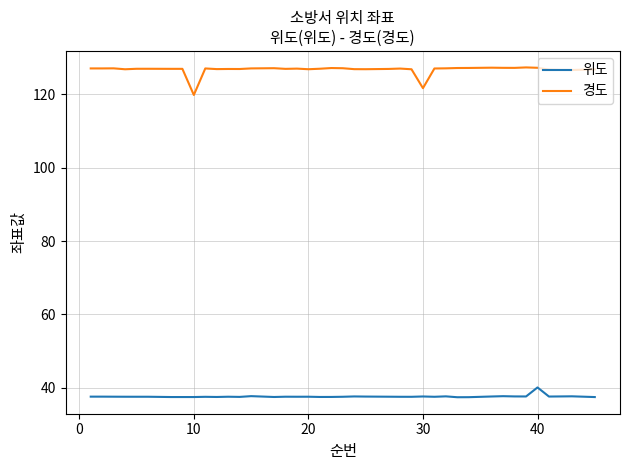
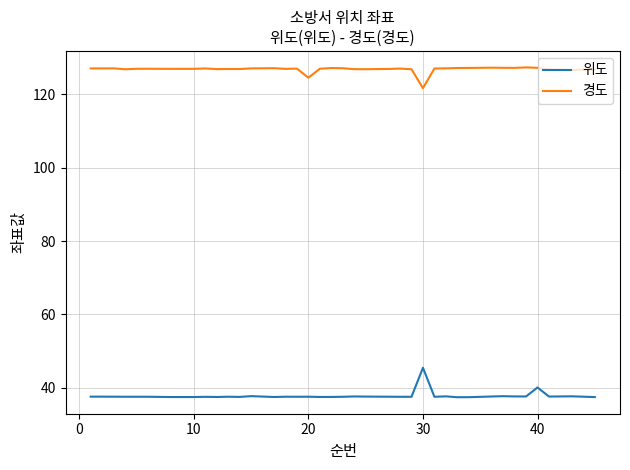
  {
    "위도": {
      "10": 37,
      "20": 38,
-     "30": 38,
+     "30": 45,
      "40": 40
    },
    "경도": {
-     "10": 120,
-     "20": 127,
+     "10": 127,
+     "20": 125,
      "30": 122,
      "40": 127
    }
  }
